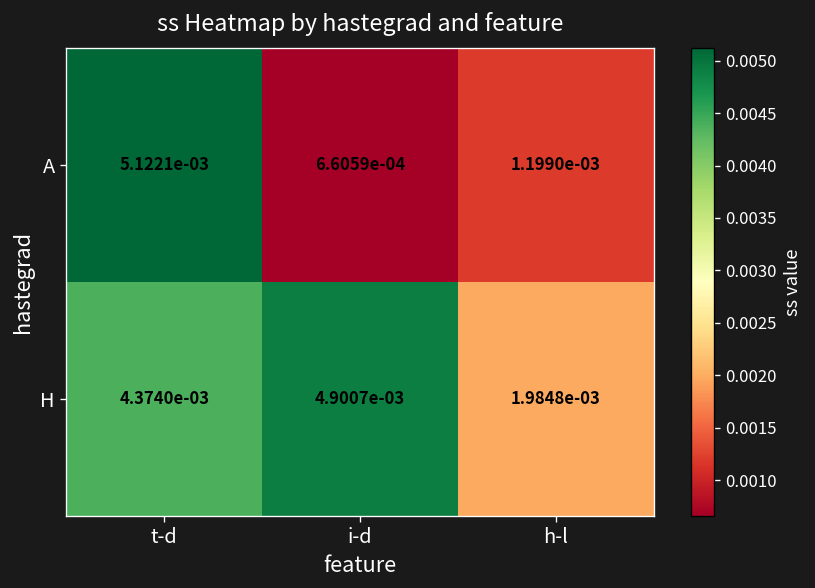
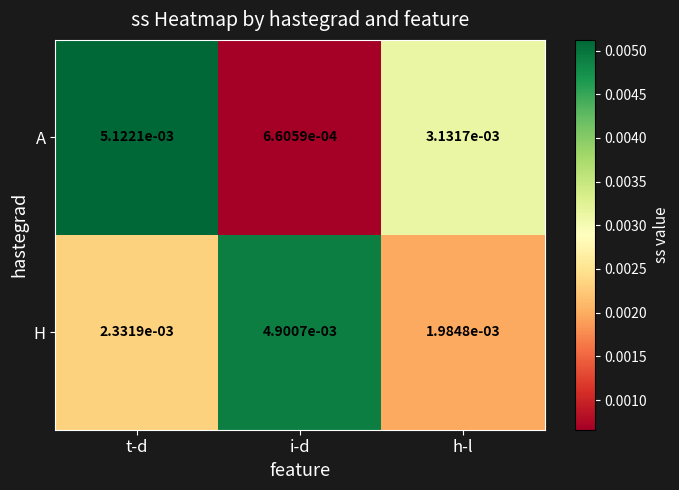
  {
    "A": {
      "t-d": "5.1221e-03",
      "i-d": "6.6059e-04",
-     "h-l": "1.1990e-03"
+     "h-l": "3.1317e-03"
    },
    "H": {
-     "t-d": "4.3740e-03",
+     "t-d": "2.3319e-03",
      "i-d": "4.9007e-03",
      "h-l": "1.9848e-03"
    }
  }
